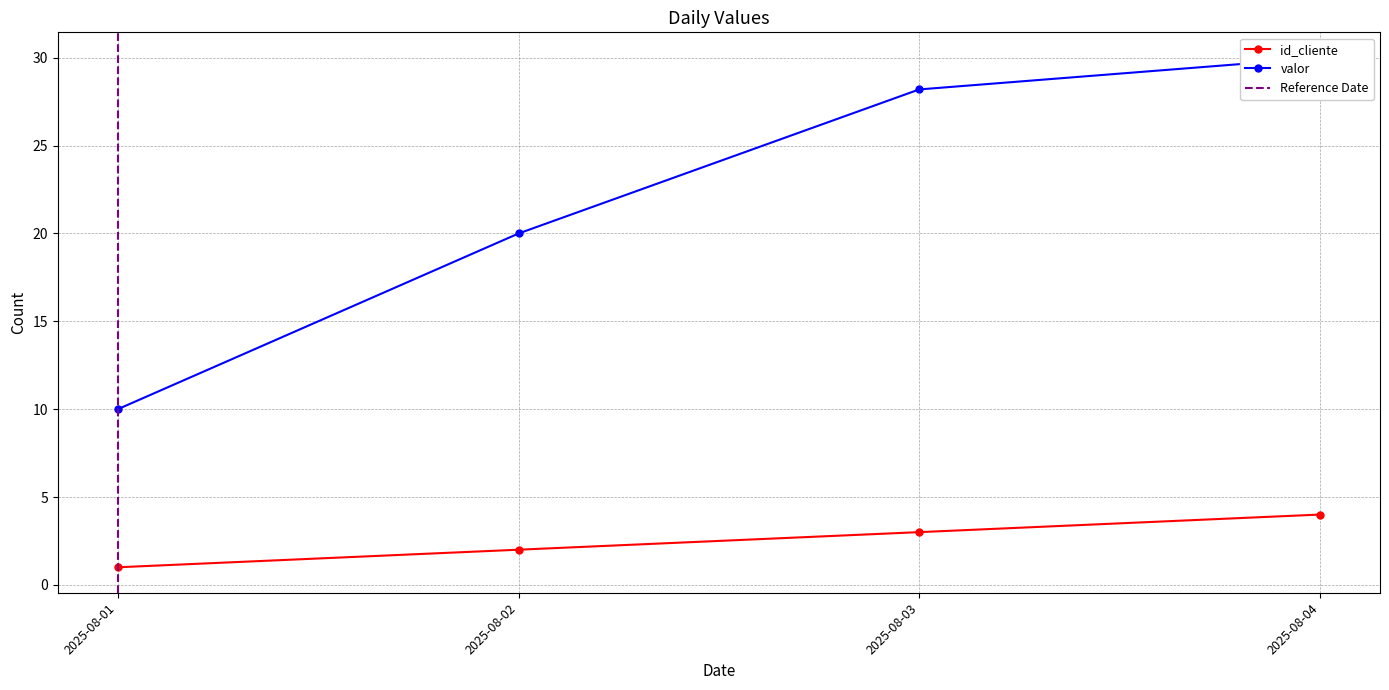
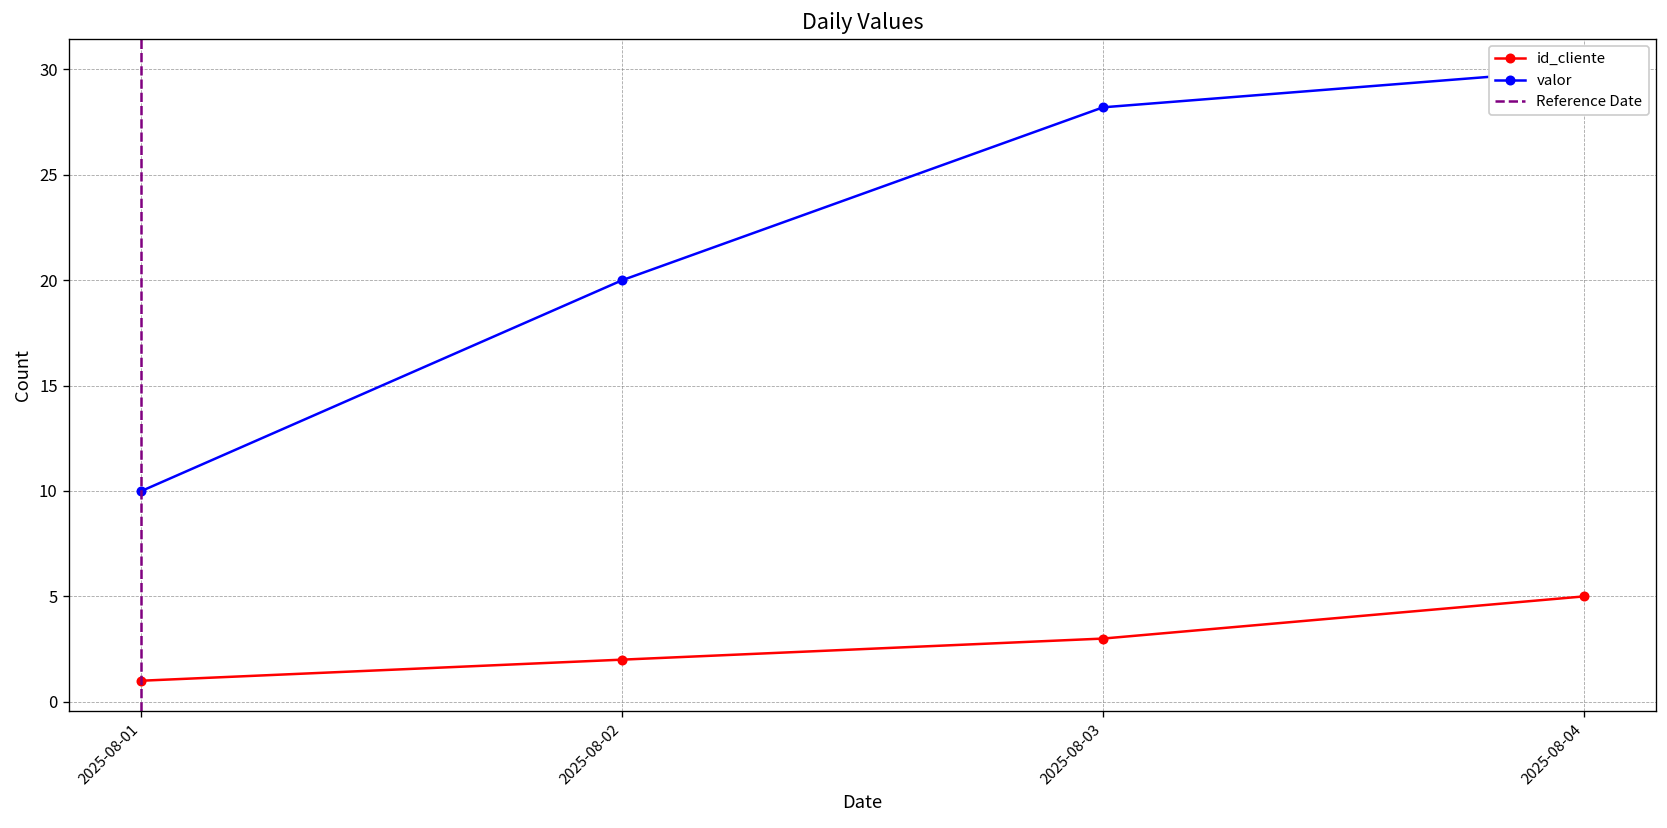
  {
    "id_cliente": {
      "2025-08-01": 1,
      "2025-08-02": 2,
      "2025-08-03": 3,
-     "2025-08-04": 4
+     "2025-08-04": 5
    },
    "valor": {
      "2025-08-01": 10,
      "2025-08-02": 20,
      "2025-08-03": 28.2
    }
  }
